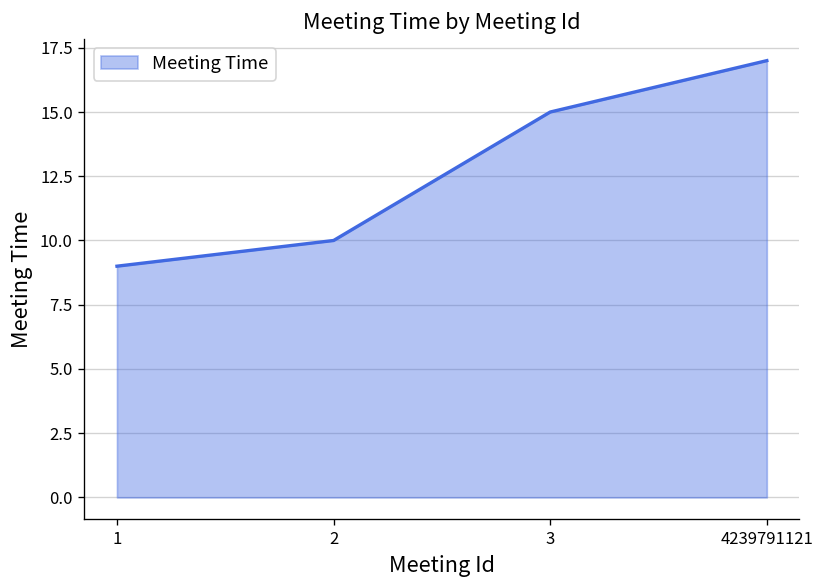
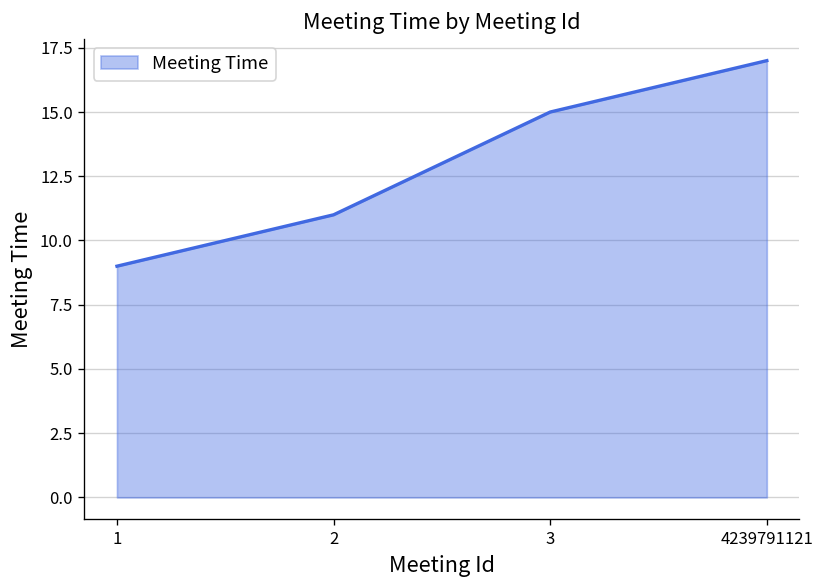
  {
    "1": 9,
-   "2": 10,
+   "2": 11,
    "3": 15,
    "4239791121": 17
  }
